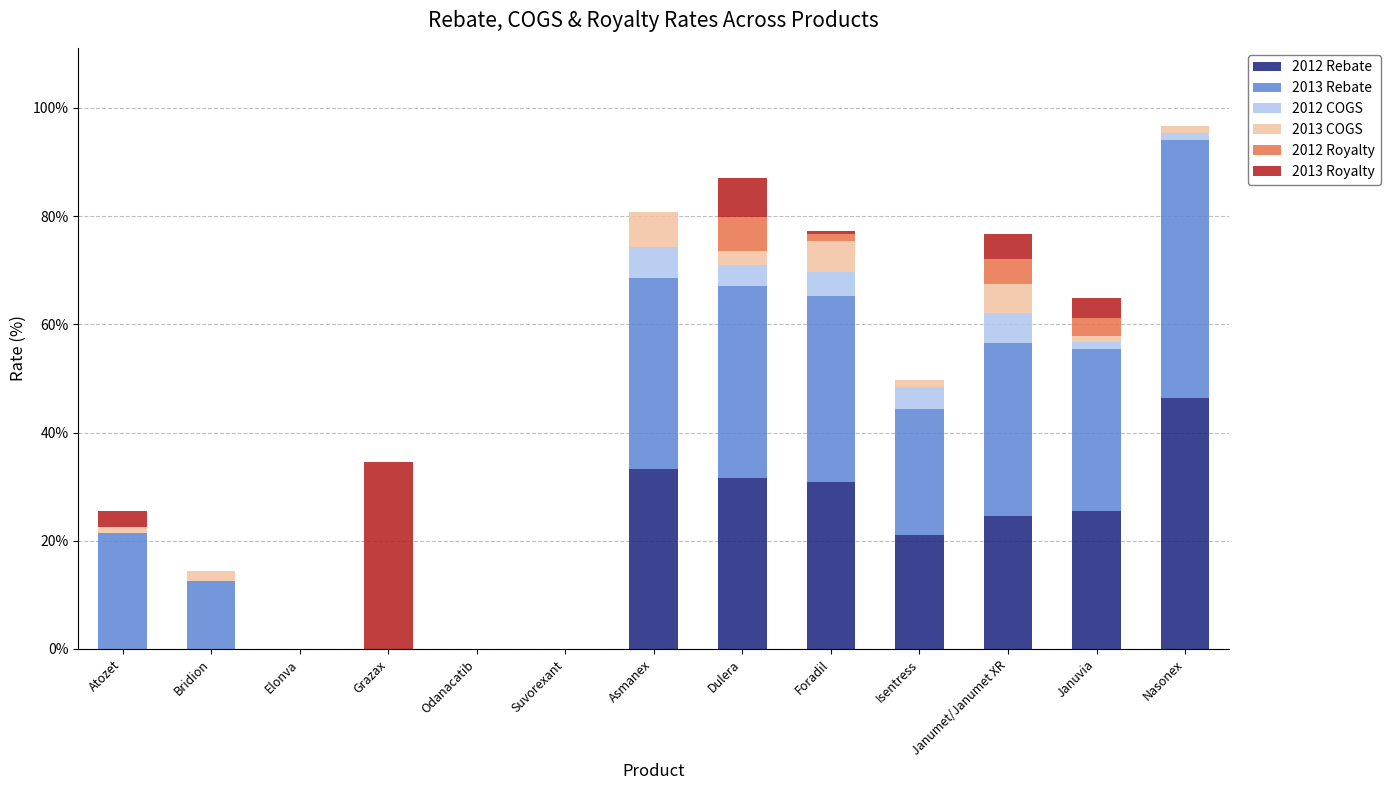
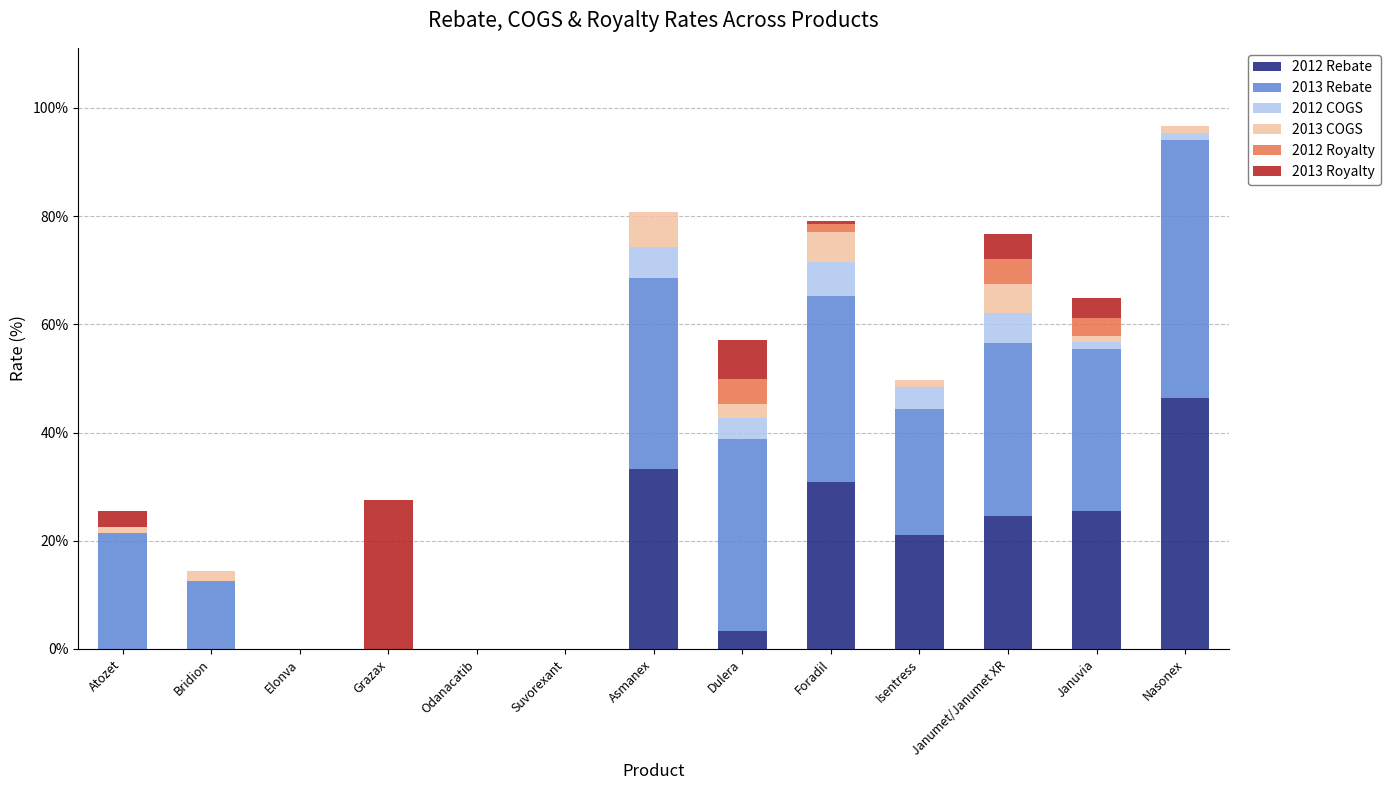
  {
    "2012 Rebate": {
      "Atozet": "0%",
      "Bridion": "0%",
      "Elonva": "0%",
      "Grazax": "0%",
      "Odanacatib": "0%",
      "Suvorexant": "0%",
      "Asmanex": "33%",
-     "Dulera": "32%",
+     "Dulera": "3%",
      "Foradil": "31%",
      "Isentress": "21%",
      "Janumet/Janumet XR": "25%",
      "Januvia": "26%",
      "Nasonex": "46%"
    },
    "2013 Rebate": {
      "Atozet": "22%",
      "Bridion": "12%",
      "Elonva": "0%",
      "Grazax": "0%",
      "Odanacatib": "0%",
      "Suvorexant": "0%",
      "Asmanex": "35%",
      "Dulera": "35%",
      "Foradil": "34%",
      "Isentress": "23%",
      "Janumet/Janumet XR": "32%",
      "Januvia": "30%",
      "Nasonex": "48%"
    },
    "2012 COGS": {
      "Atozet": "0%",
      "Bridion": "0%",
      "Elonva": "0%",
      "Grazax": "0%",
      "Odanacatib": "0%",
      "Suvorexant": "0%",
      "Asmanex": "6%",
      "Dulera": "4%",
-     "Foradil": "4%",
+     "Foradil": "6%",
      "Isentress": "4%",
      "Janumet/Janumet XR": "6%",
      "Januvia": "1%",
      "Nasonex": "1%"
    },
    "2013 COGS": {
      "Atozet": "1%",
      "Bridion": "2%",
      "Elonva": "0%",
      "Grazax": "0%",
      "Odanacatib": "0%",
      "Suvorexant": "0%",
      "Asmanex": "6%",
      "Dulera": "3%",
      "Foradil": "6%",
      "Isentress": "1%",
      "Janumet/Janumet XR": "5%",
      "Januvia": "1%",
      "Nasonex": "1%"
    },
    "2012 Royalty": {
      "Atozet": "0%",
      "Bridion": "0%",
      "Elonva": "0%",
      "Grazax": "0%",
      "Odanacatib": "0%",
      "Suvorexant": "0%",
      "Asmanex": "0%",
-     "Dulera": "6%",
+     "Dulera": "5%",
      "Foradil": "1%",
      "Isentress": "0%",
      "Janumet/Janumet XR": "5%",
      "Januvia": "3%",
      "Nasonex": "0%"
    },
    "2013 Royalty": {
      "Atozet": "3%",
      "Bridion": "0%",
      "Elonva": "0%",
-     "Grazax": "34%",
+     "Grazax": "27%",
      "Odanacatib": "0%",
      "Suvorexant": "0%",
      "Asmanex": "0%",
      "Dulera": "7%",
      "Foradil": "0%",
      "Isentress": "0%",
      "Janumet/Janumet XR": "5%",
      "Januvia": "4%",
      "Nasonex": "0%"
    }
  }
